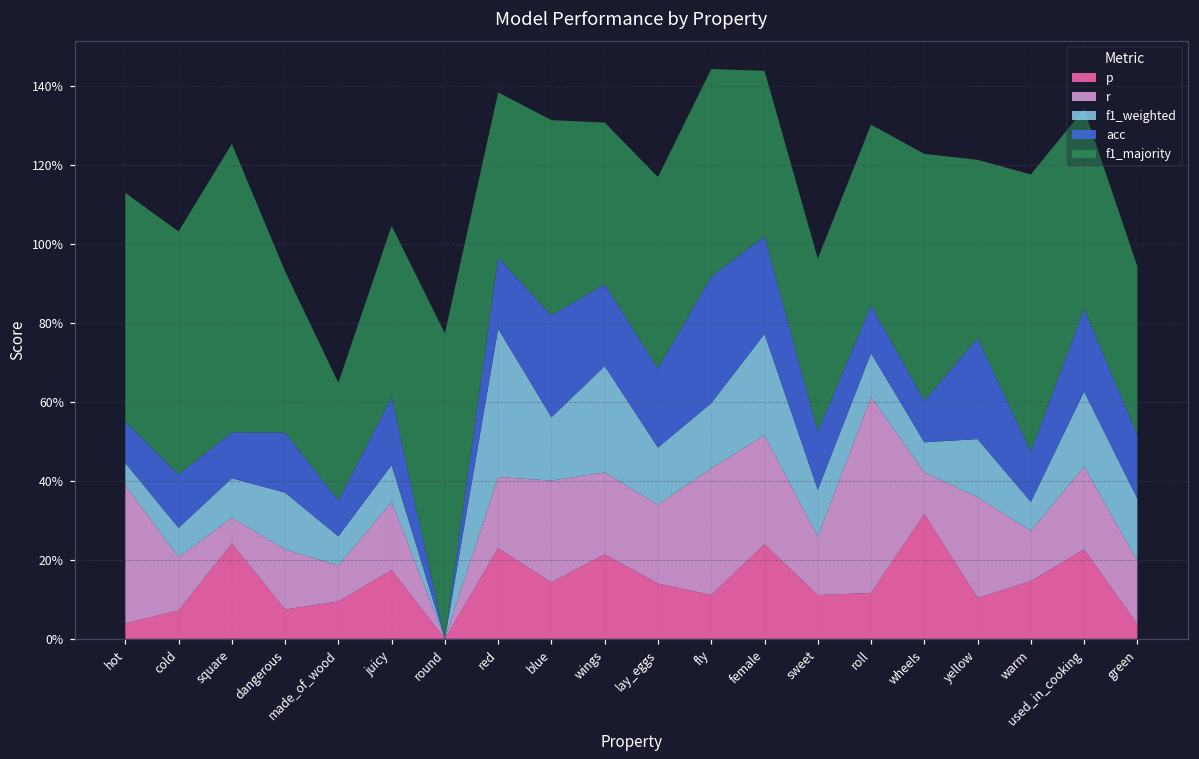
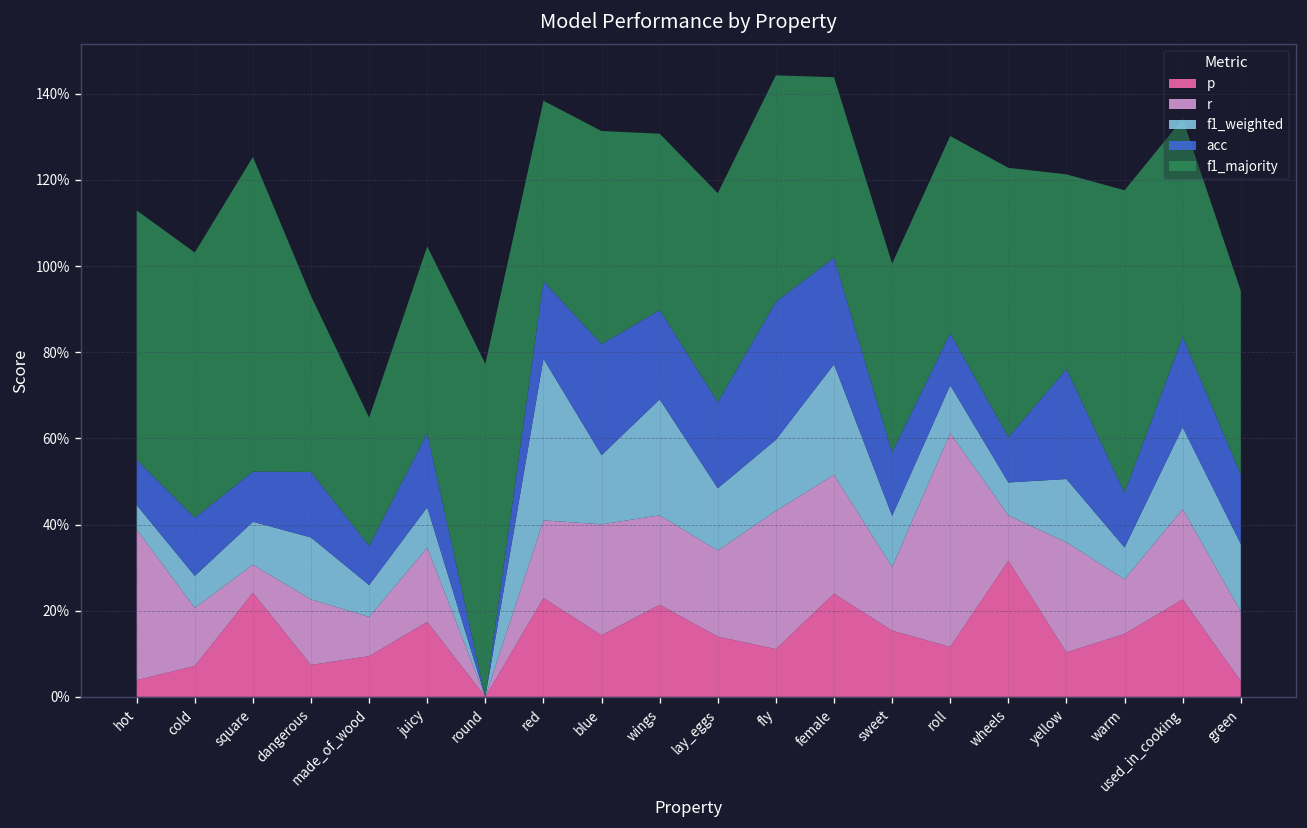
  {
    "p": {
      "hot": "4%",
      "cold": "7%",
      "square": "24%",
      "dangerous": "7%",
      "made_of_wood": "9%",
      "juicy": "17%",
      "red": "23%",
      "blue": "14%",
      "wings": "21%",
      "lay_eggs": "14%",
      "fly": "11%",
      "female": "24%",
-     "sweet": "11%",
+     "sweet": "15%",
      "roll": "12%",
      "wheels": "32%",
      "yellow": "10%",
      "warm": "15%",
      "used_in_cooking": "23%",
      "green": "4%"
    },
    "r": {
      "hot": "35%",
      "cold": "14%",
      "square": "7%",
      "dangerous": "15%",
      "made_of_wood": "9%",
      "juicy": "17%",
      "red": "18%",
      "blue": "26%",
      "wings": "21%",
      "lay_eggs": "20%",
      "fly": "32%",
      "female": "28%",
      "sweet": "15%",
      "roll": "50%",
      "wheels": "11%",
      "yellow": "26%",
      "warm": "13%",
      "used_in_cooking": "21%",
      "green": "16%"
    },
    "f1_weighted": {
      "hot": "6%",
      "cold": "7%",
      "square": "10%",
      "dangerous": "14%",
      "made_of_wood": "7%",
      "juicy": "9%",
      "red": "38%",
      "blue": "16%",
      "wings": "27%",
      "lay_eggs": "14%",
      "fly": "17%",
      "female": "26%",
      "sweet": "12%",
      "roll": "11%",
      "wheels": "8%",
      "yellow": "15%",
      "warm": "7%",
      "used_in_cooking": "19%",
      "green": "16%"
    },
    "acc": {
      "hot": "11%",
      "cold": "14%",
      "square": "12%",
      "dangerous": "15%",
      "made_of_wood": "9%",
      "juicy": "17%",
      "red": "18%",
      "blue": "26%",
      "wings": "21%",
      "lay_eggs": "20%",
      "fly": "32%",
      "female": "25%",
      "sweet": "15%",
      "roll": "12%",
      "wheels": "11%",
      "yellow": "26%",
      "warm": "13%",
      "used_in_cooking": "21%",
      "green": "16%"
    },
    "f1_majority": {
      "hot": "58%",
      "cold": "62%",
      "square": "73%",
      "dangerous": "41%",
      "made_of_wood": "30%",
      "juicy": "43%",
      "round": "77%",
      "red": "42%",
      "blue": "49%",
      "wings": "41%",
      "lay_eggs": "49%",
      "fly": "53%",
      "female": "42%",
      "sweet": "44%",
      "roll": "46%",
      "wheels": "63%",
      "yellow": "45%",
      "warm": "70%",
      "green": "43%"
    }
  }
